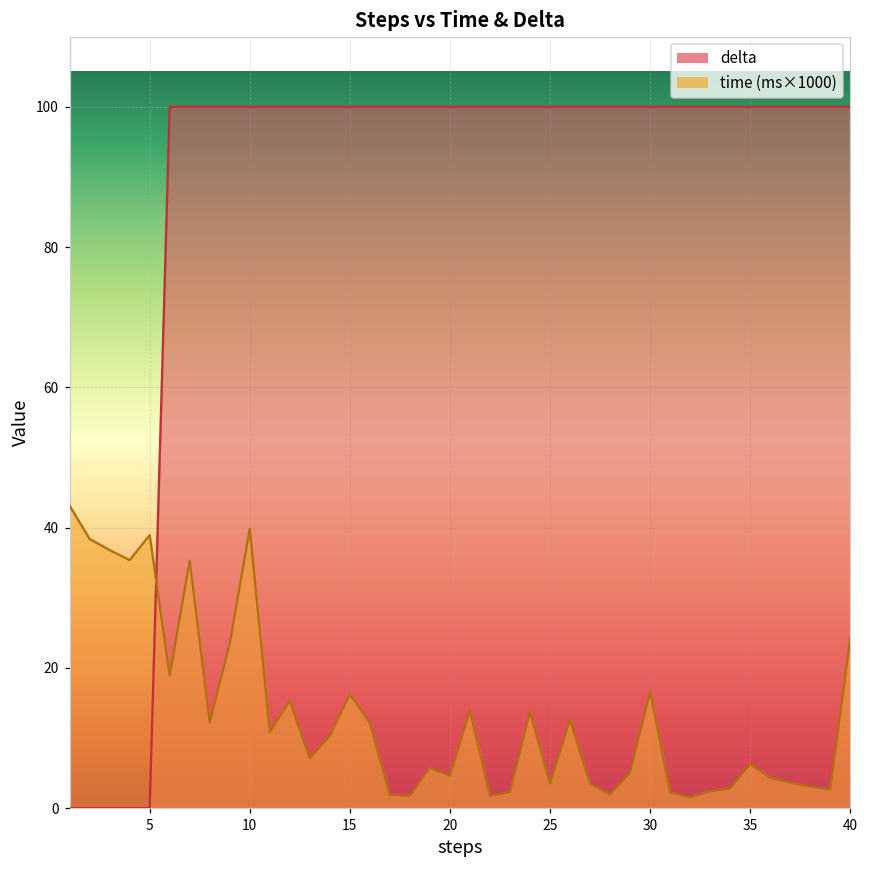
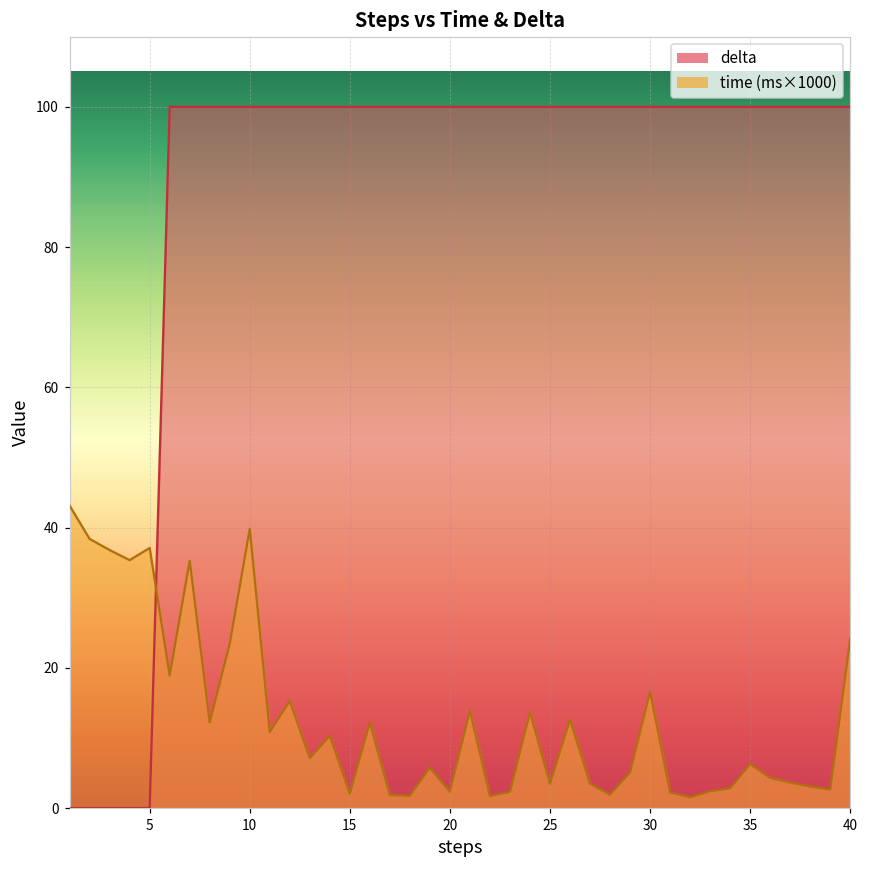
  {
    "delta": {
      "5": 0,
      "10": 100,
      "15": 100,
      "20": 100,
      "25": 100,
      "30": 100,
      "35": 100,
      "40": 100
    },
    "time (ms×1000)": {
-     "5": 39,
+     "5": 37,
      "10": 40,
-     "15": 16,
-     "20": 5,
+     "15": 2,
+     "20": 2,
      "25": 3,
      "30": 17,
      "35": 6,
      "40": 24
    }
  }
